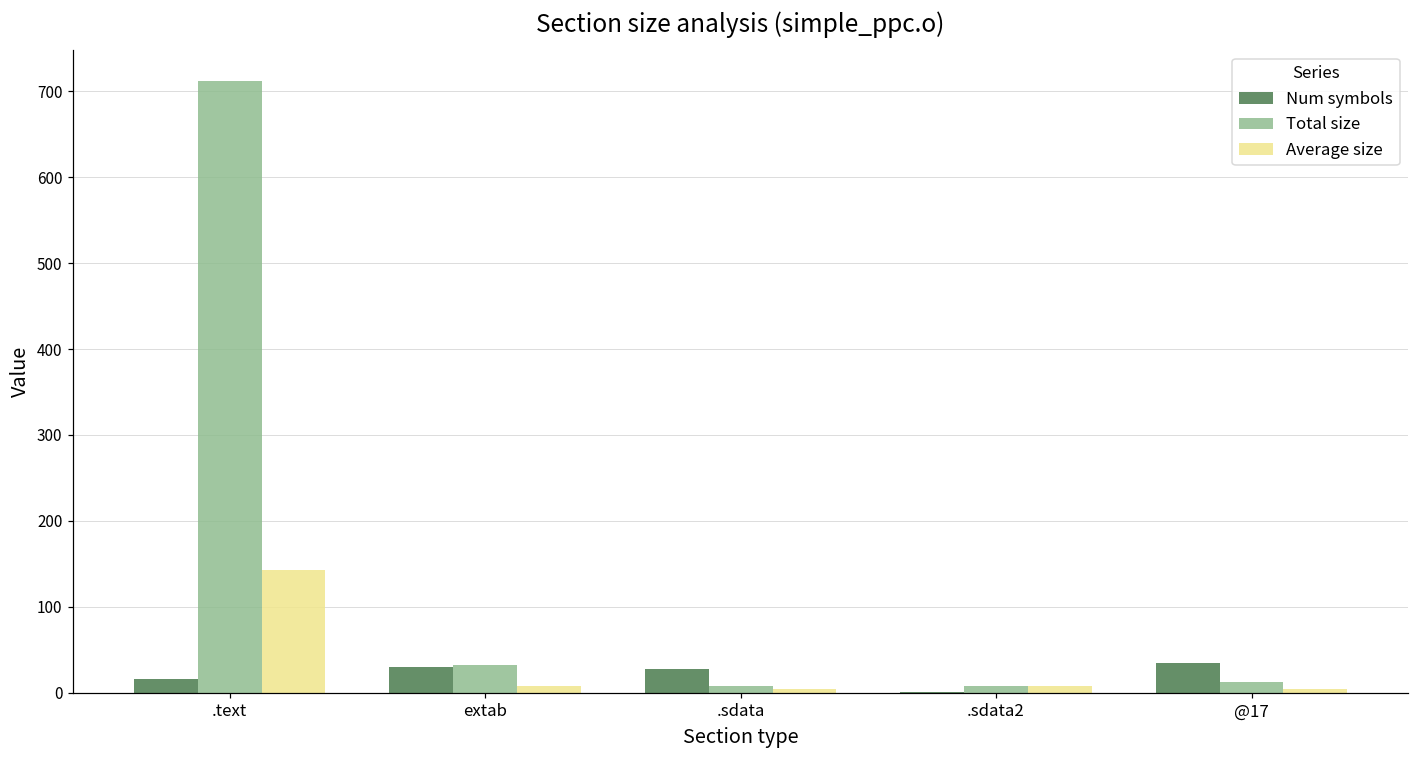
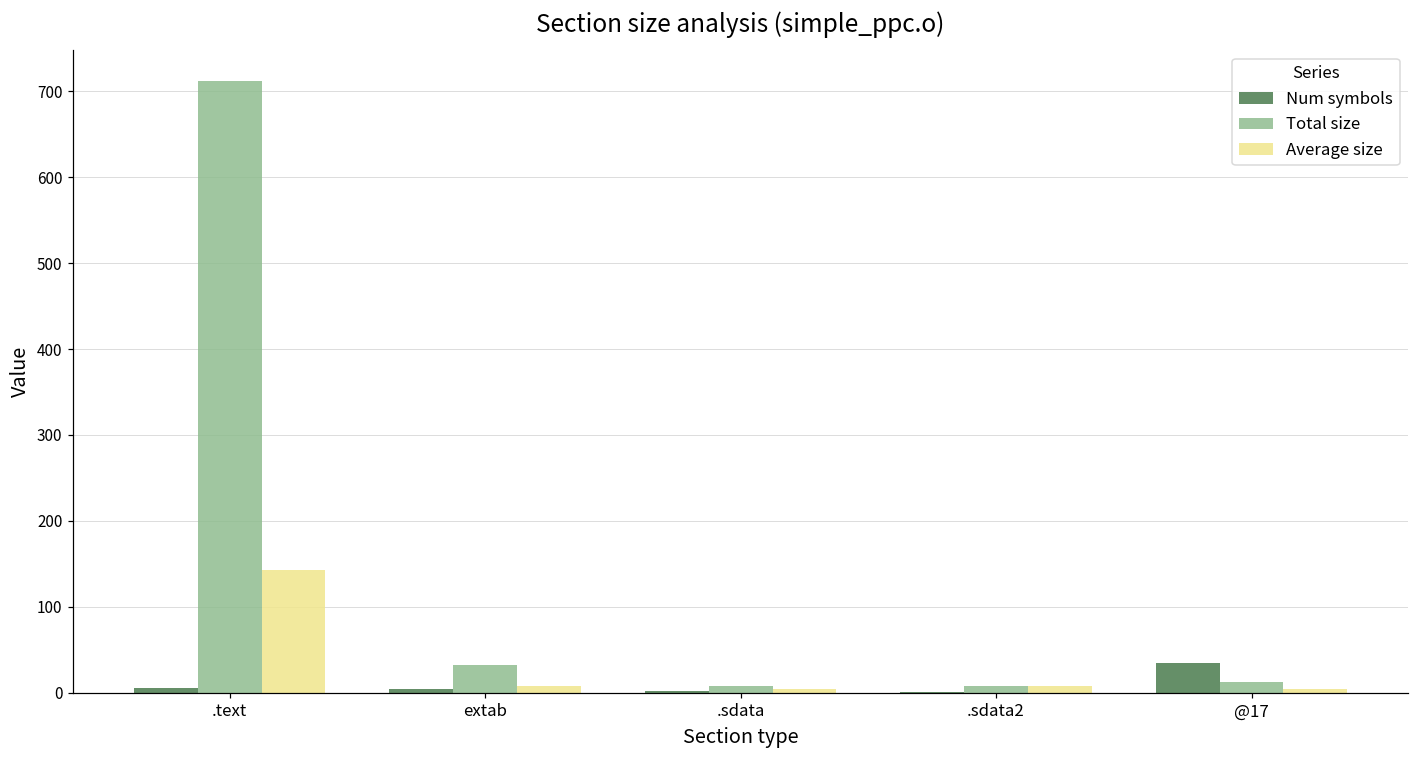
  {
    "Num symbols": {
-     ".text": 20,
-     "extab": 30,
-     ".sdata": 30,
+     ".text": 10,
+     "extab": 0,
+     ".sdata": 0,
      "@17": 30
    },
    "Total size": {
      ".text": 710,
      "extab": 30,
      ".sdata": 10,
      ".sdata2": 10,
      "@17": 10
    },
    "Average size": {
      ".text": 140,
      "extab": 10,
      ".sdata": 0,
      ".sdata2": 10,
      "@17": 0
    }
  }
